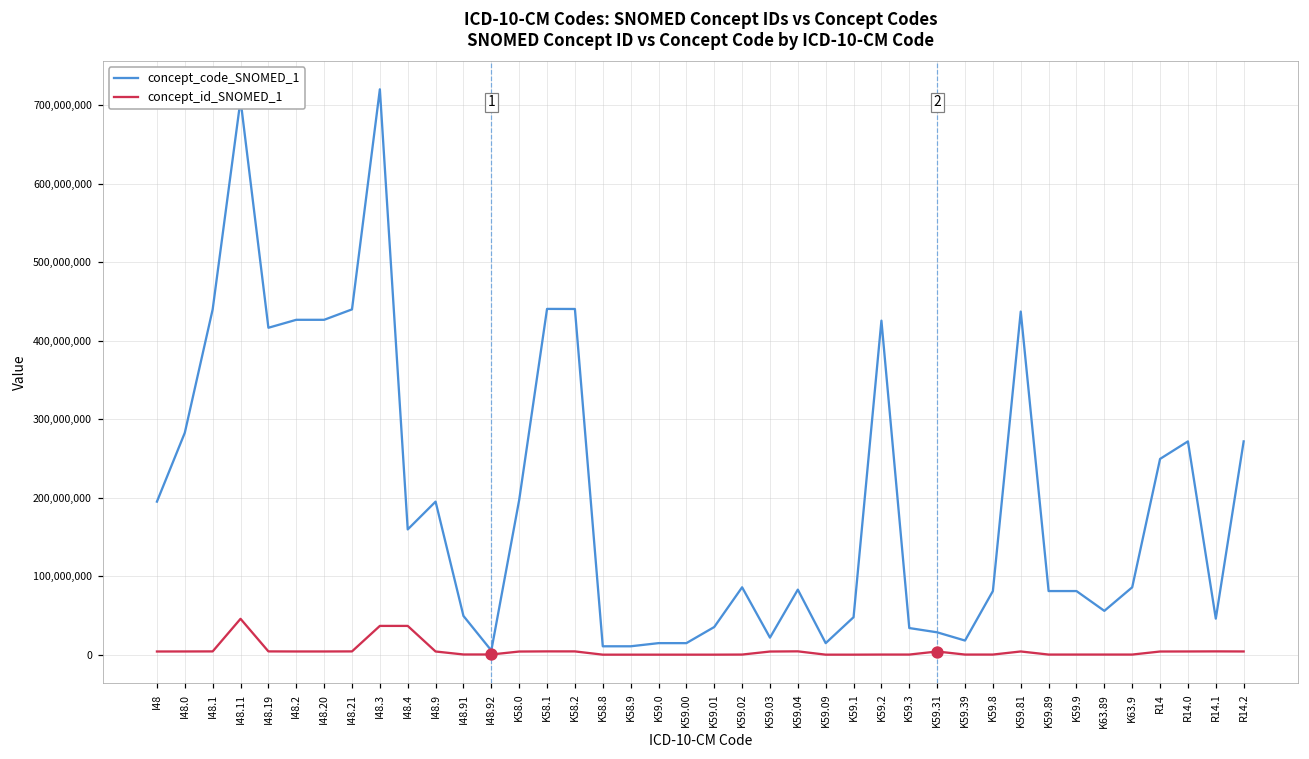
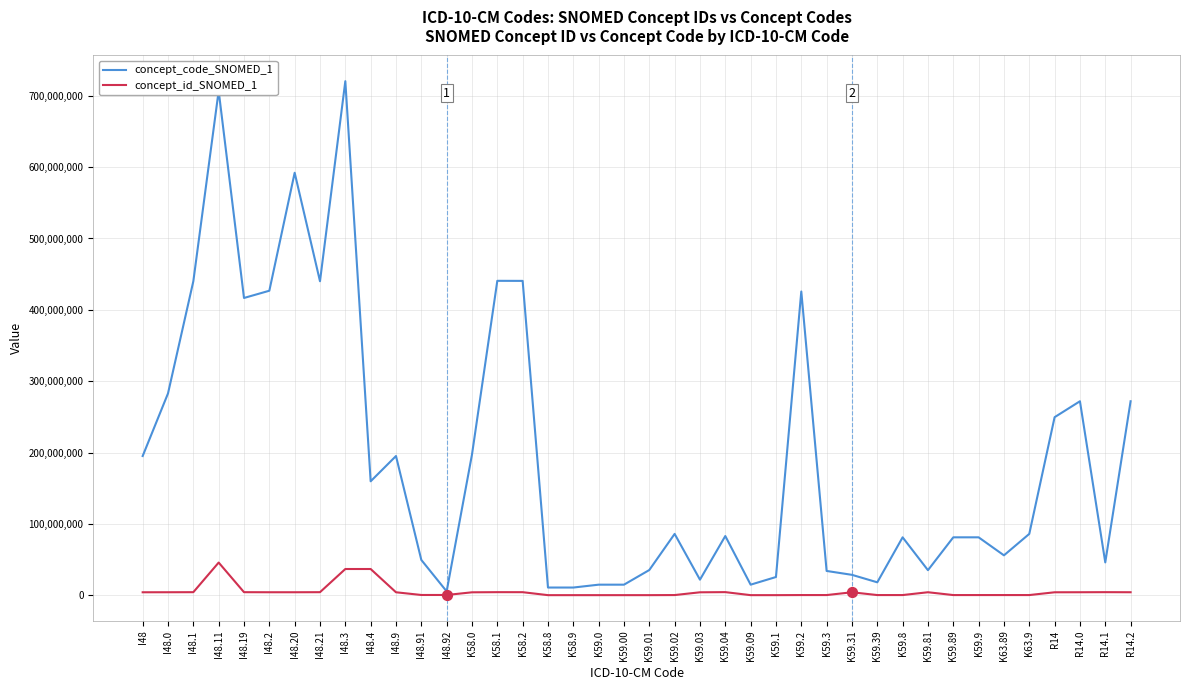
  {
    "concept_code_SNOMED_1": {
      "I48": "200,000,000",
      "I48.0": "280,000,000",
      "I48.1": "440,000,000",
      "I48.19": "420,000,000",
      "I48.2": "430,000,000",
-     "I48.20": "430,000,000",
+     "I48.20": "590,000,000",
      "I48.21": "440,000,000",
      "I48.3": "720,000,000",
      "I48.4": "160,000,000",
      "I48.9": "200,000,000",
      "I48.91": "50,000,000",
      "I48.92": "10,000,000",
      "K58.0": "200,000,000",
      "K58.1": "440,000,000",
      "K58.2": "440,000,000",
      "K58.8": "10,000,000",
      "K58.9": "10,000,000",
      "K59.0": "10,000,000",
      "K59.00": "10,000,000",
      "K59.01": "40,000,000",
      "K59.02": "90,000,000",
      "K59.03": "20,000,000",
      "K59.04": "80,000,000",
      "K59.09": "10,000,000",
-     "K59.1": "50,000,000",
+     "K59.1": "30,000,000",
      "K59.2": "430,000,000",
      "K59.3": "30,000,000",
      "K59.31": "30,000,000",
      "K59.39": "20,000,000",
      "K59.8": "80,000,000",
-     "K59.81": "440,000,000",
+     "K59.81": "40,000,000",
      "K59.89": "80,000,000",
      "K59.9": "80,000,000",
      "K63.89": "60,000,000",
      "K63.9": "90,000,000",
      "R14": "250,000,000",
      "R14.0": "270,000,000",
      "R14.1": "50,000,000",
      "R14.2": "270,000,000"
    }
  }
